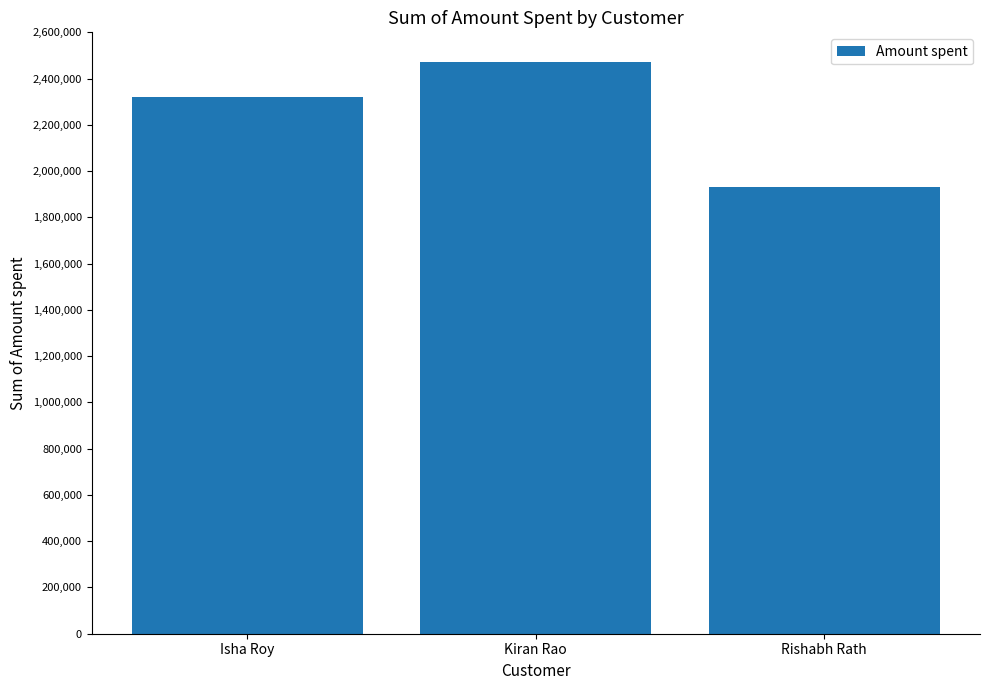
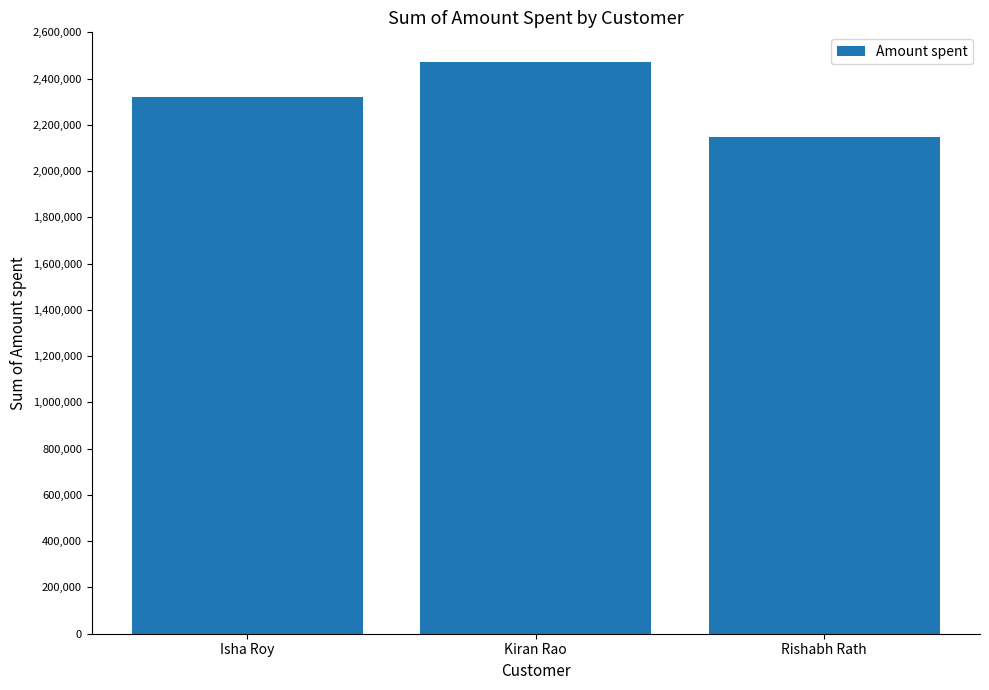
  {
    "Isha Roy": "2,320,000",
    "Kiran Rao": "2,470,000",
-   "Rishabh Rath": "1,930,000"
+   "Rishabh Rath": "2,150,000"
  }
